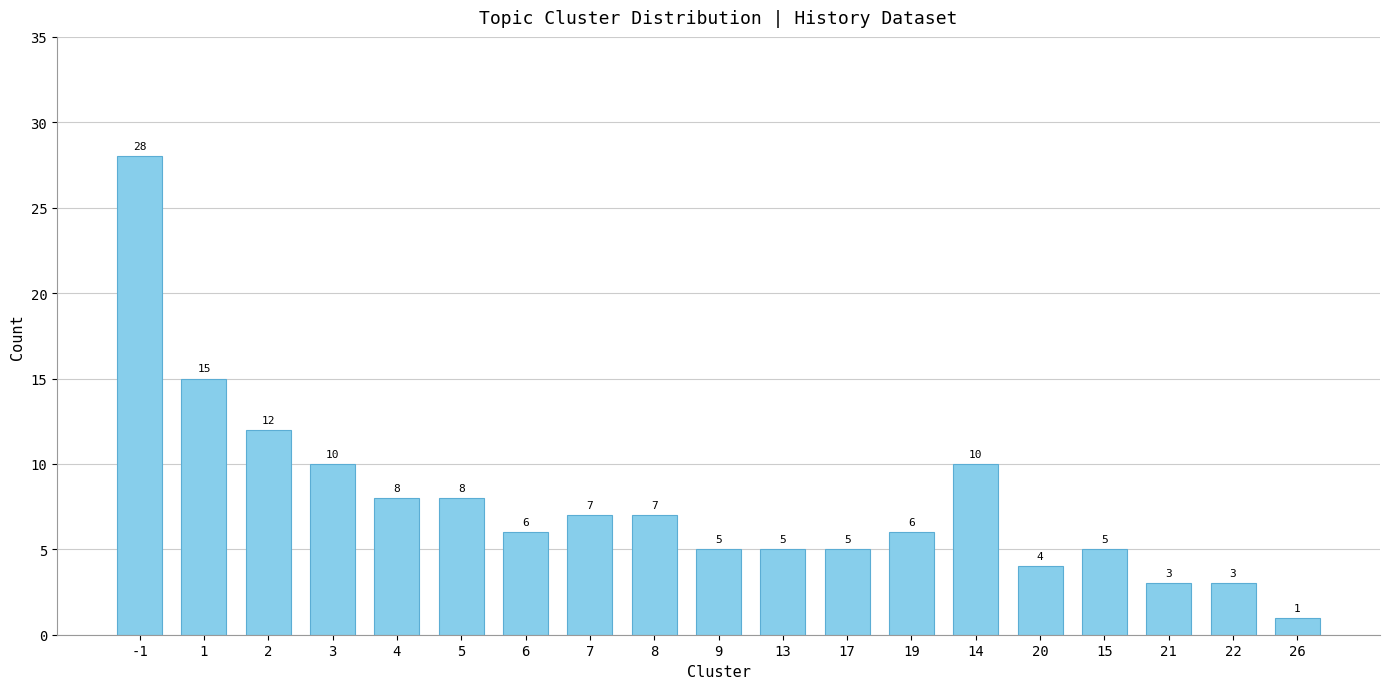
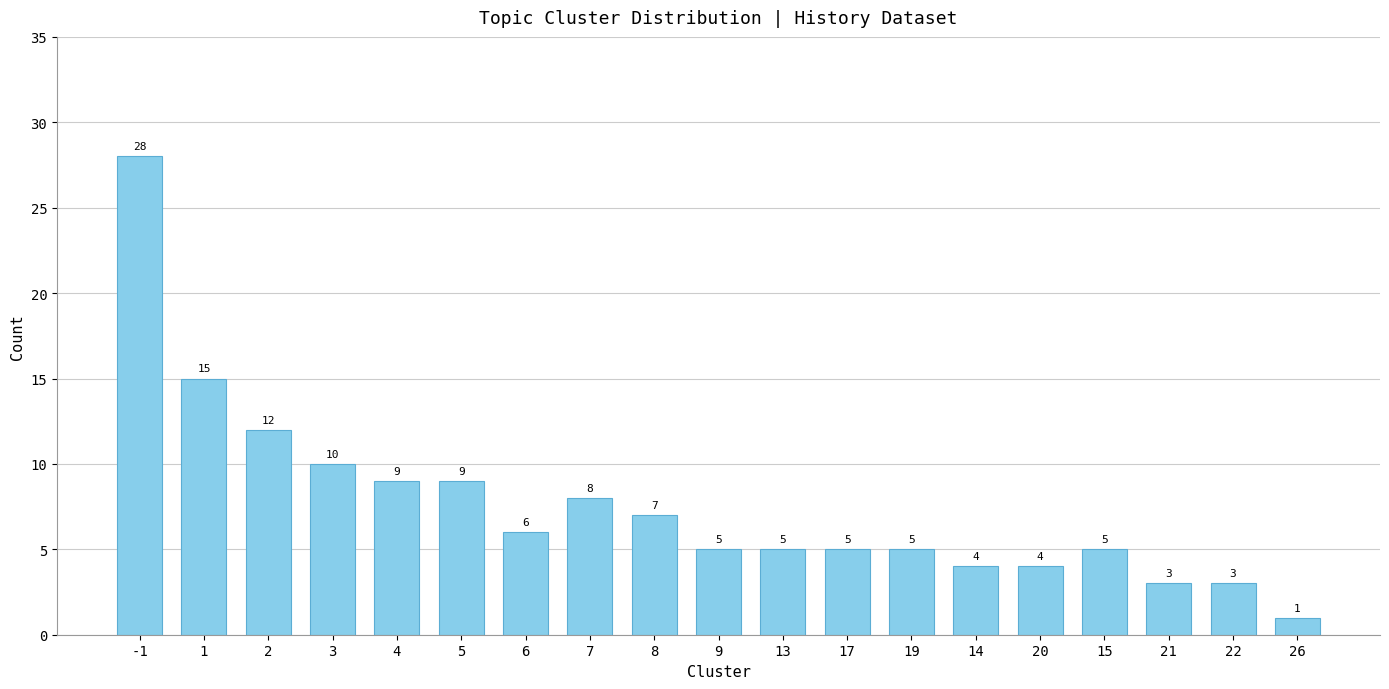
  {
    "-1": 28,
    "1": 15,
    "2": 12,
    "3": 10,
-   "4": 8,
-   "5": 8,
+   "4": 9,
+   "5": 9,
    "6": 6,
-   "7": 7,
+   "7": 8,
    "8": 7,
    "9": 5,
    "13": 5,
    "17": 5,
-   "19": 6,
-   "14": 10,
+   "19": 5,
+   "14": 4,
    "20": 4,
    "15": 5,
    "21": 3,
    "22": 3,
    "26": 1
  }
